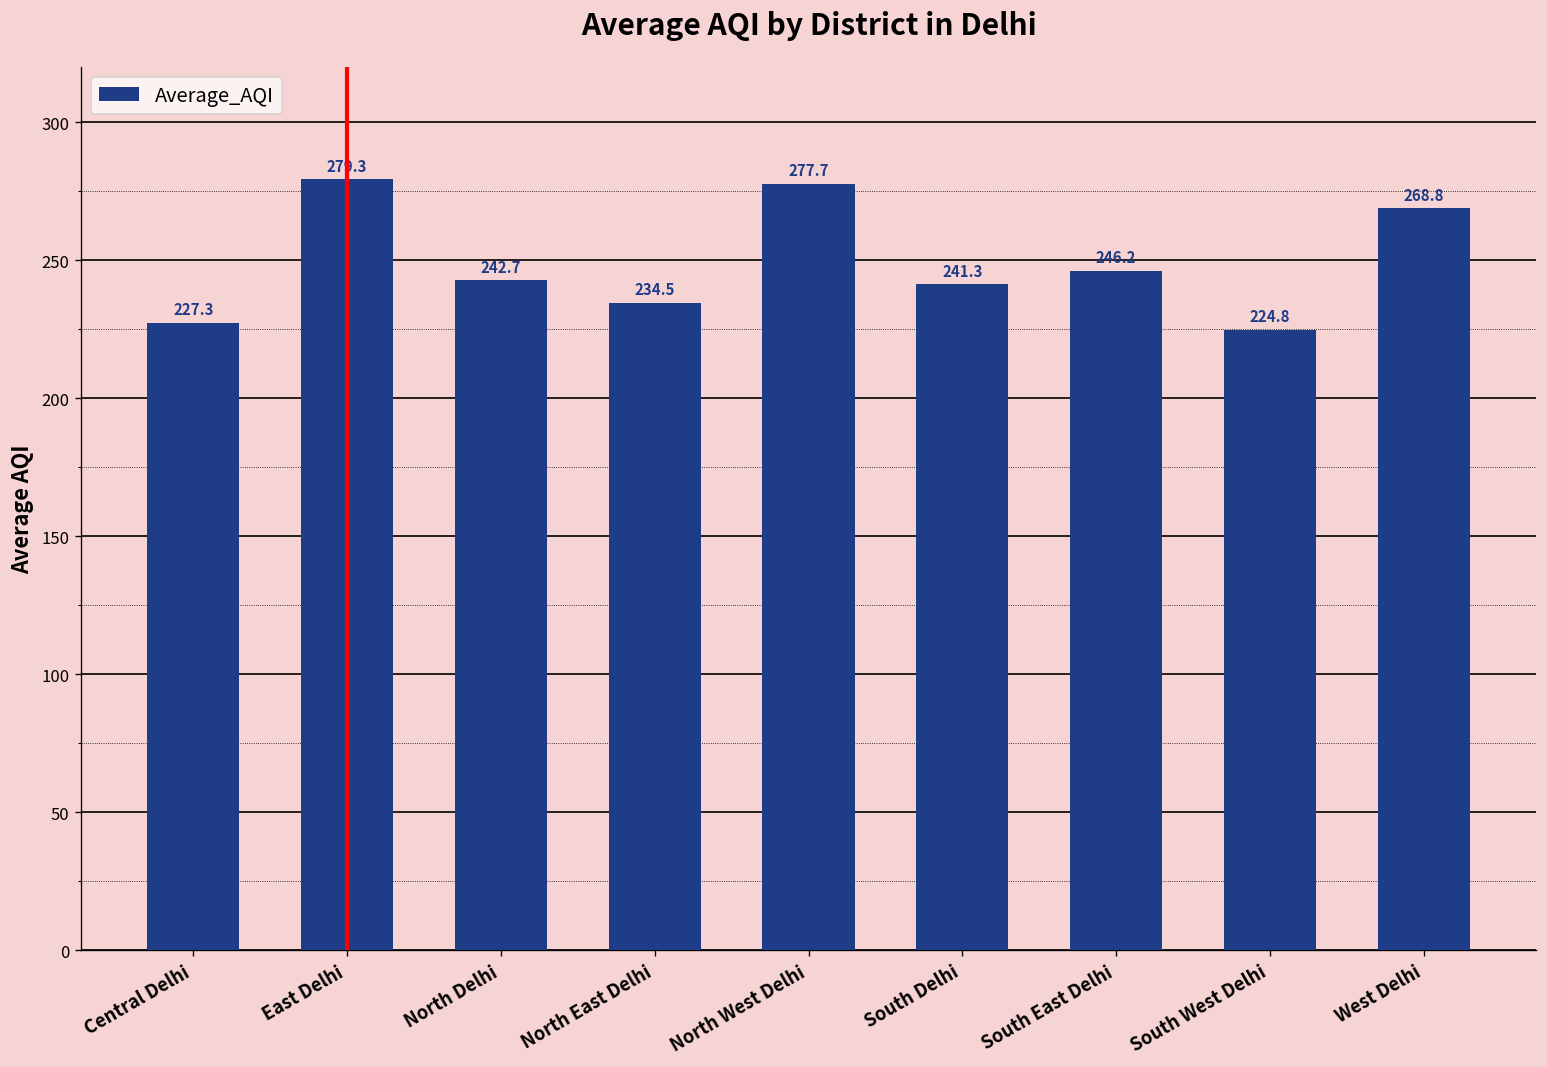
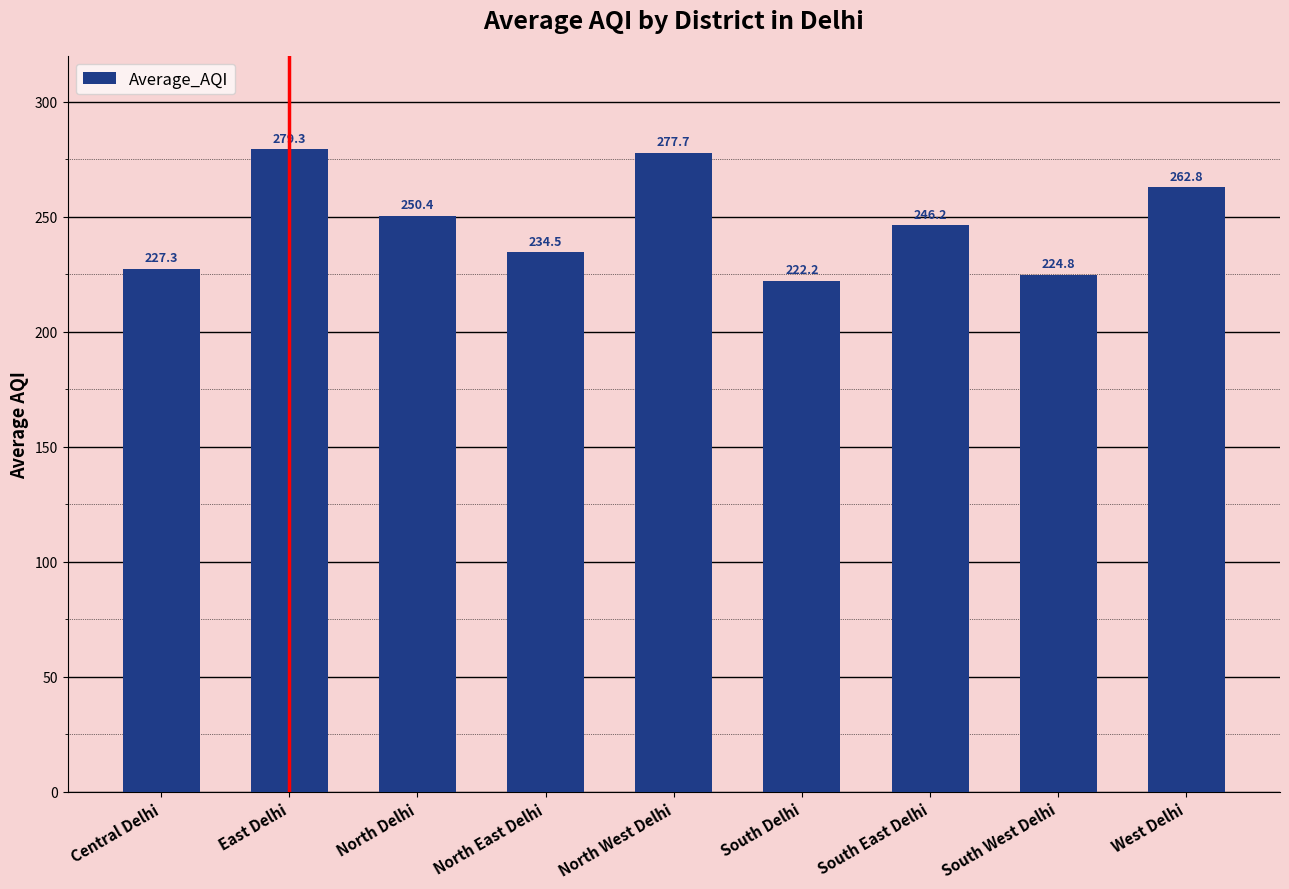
  {
    "Central Delhi": 227.3,
    "East Delhi": 279.3,
-   "North Delhi": 242.7,
+   "North Delhi": 250.4,
    "North East Delhi": 234.5,
    "North West Delhi": 277.7,
-   "South Delhi": 241.3,
+   "South Delhi": 222.2,
    "South East Delhi": 246.2,
    "South West Delhi": 224.8,
-   "West Delhi": 268.8
+   "West Delhi": 262.8
  }
